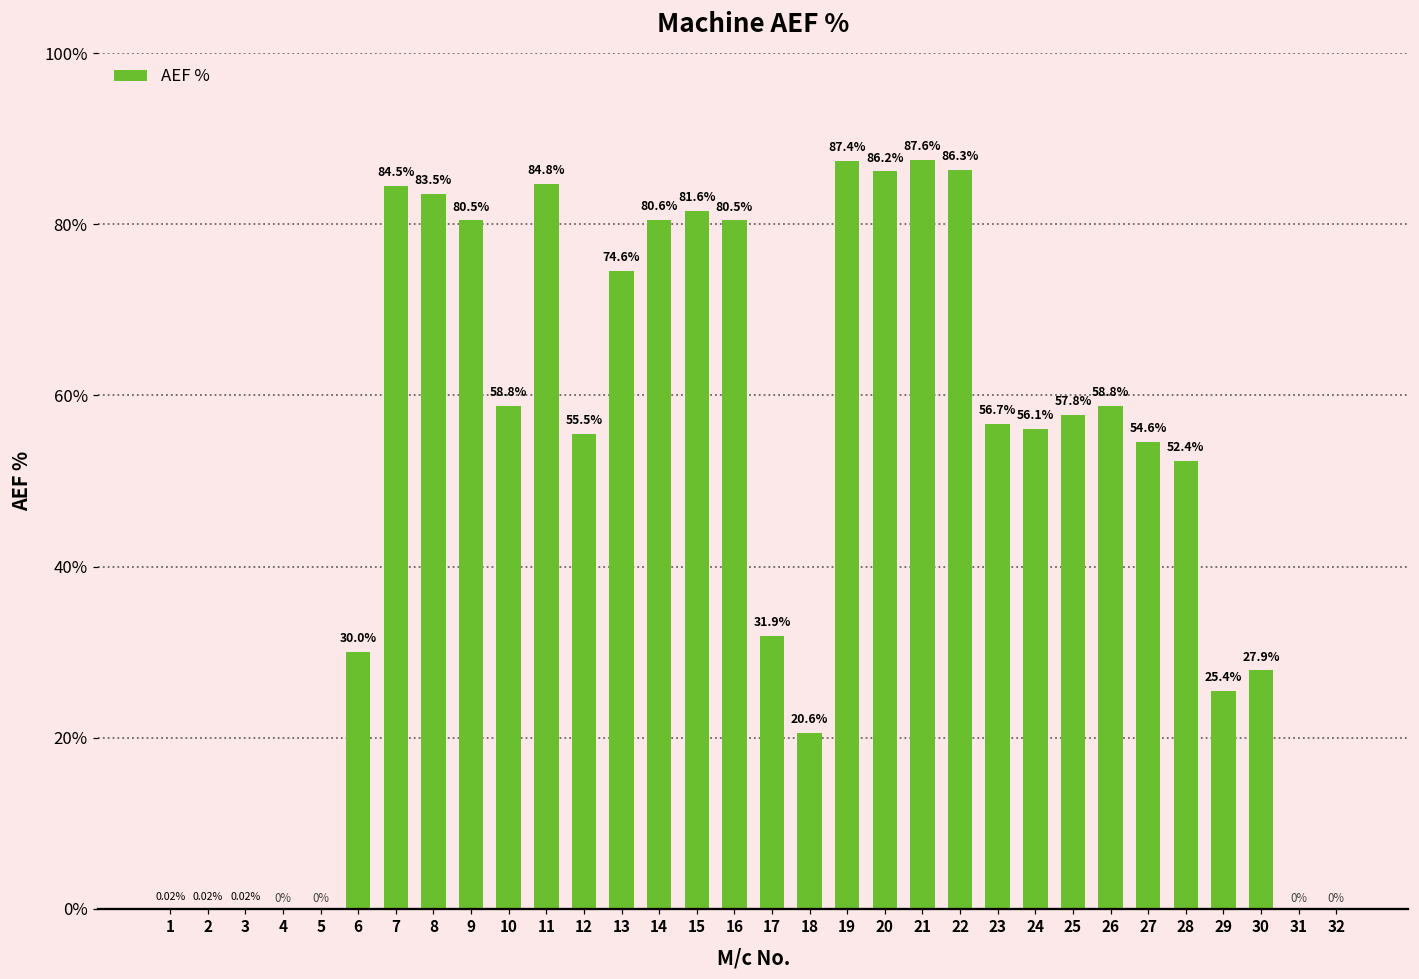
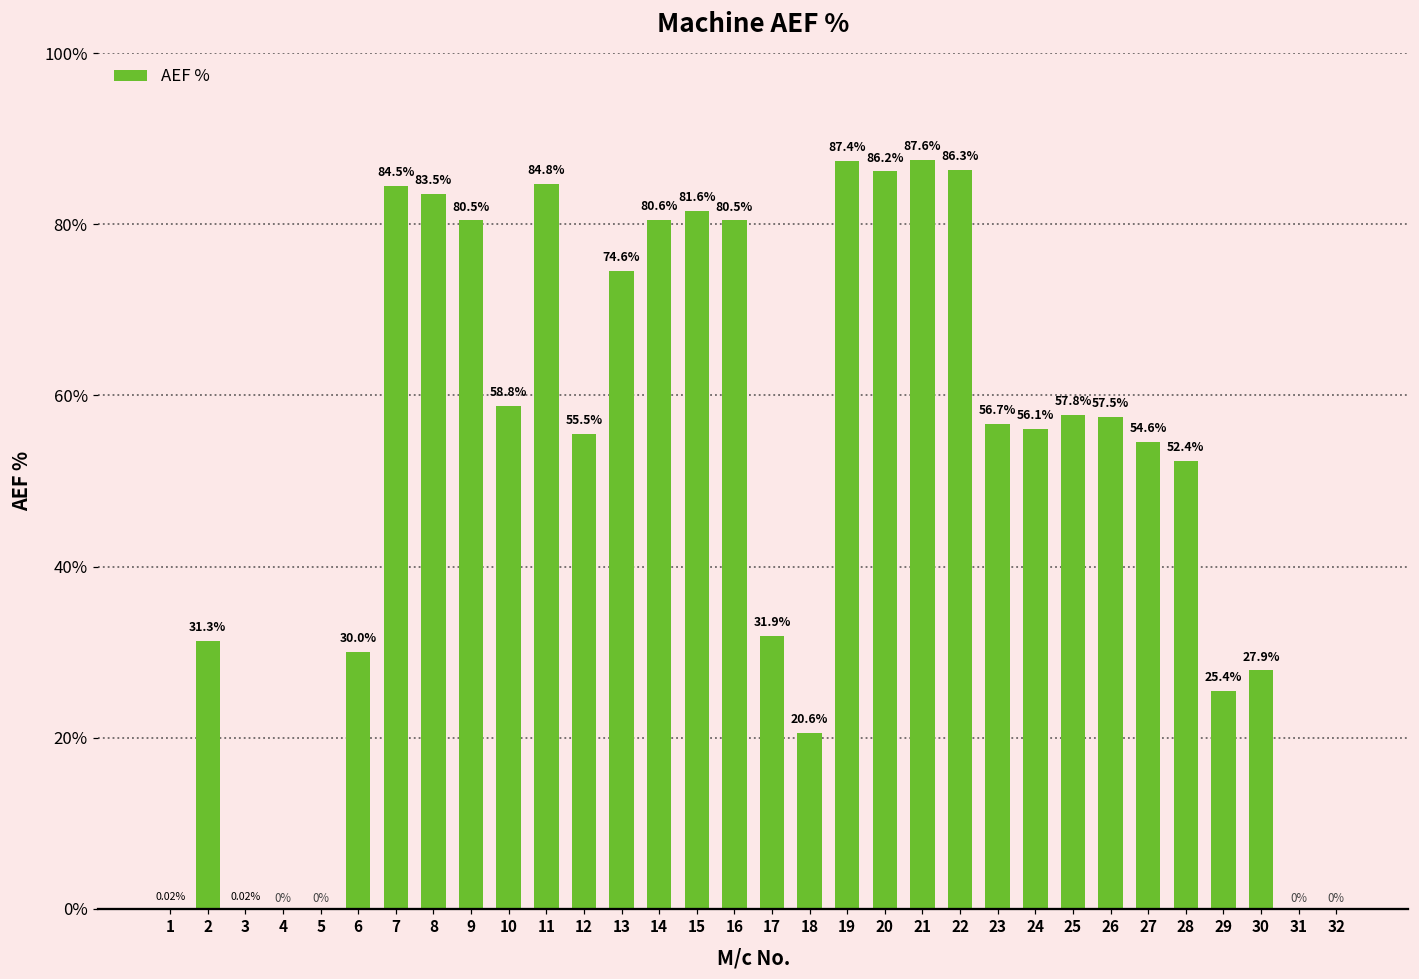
  {
    "1": "0.02%",
-   "2": "0.02%",
+   "2": "31.3%",
    "3": "0.02%",
    "4": "0%",
    "5": "0%",
    "6": "30.0%",
    "7": "84.5%",
    "8": "83.5%",
    "9": "80.5%",
    "10": "58.8%",
    "11": "84.8%",
    "12": "55.5%",
    "13": "74.6%",
    "14": "80.6%",
    "15": "81.6%",
    "16": "80.5%",
    "17": "31.9%",
    "18": "20.6%",
    "19": "87.4%",
    "20": "86.2%",
    "21": "87.6%",
    "22": "86.3%",
    "23": "56.7%",
    "24": "56.1%",
    "25": "57.8%",
-   "26": "58.8%",
+   "26": "57.5%",
    "27": "54.6%",
    "28": "52.4%",
    "29": "25.4%",
    "30": "27.9%",
    "31": "0%",
    "32": "0%"
  }
